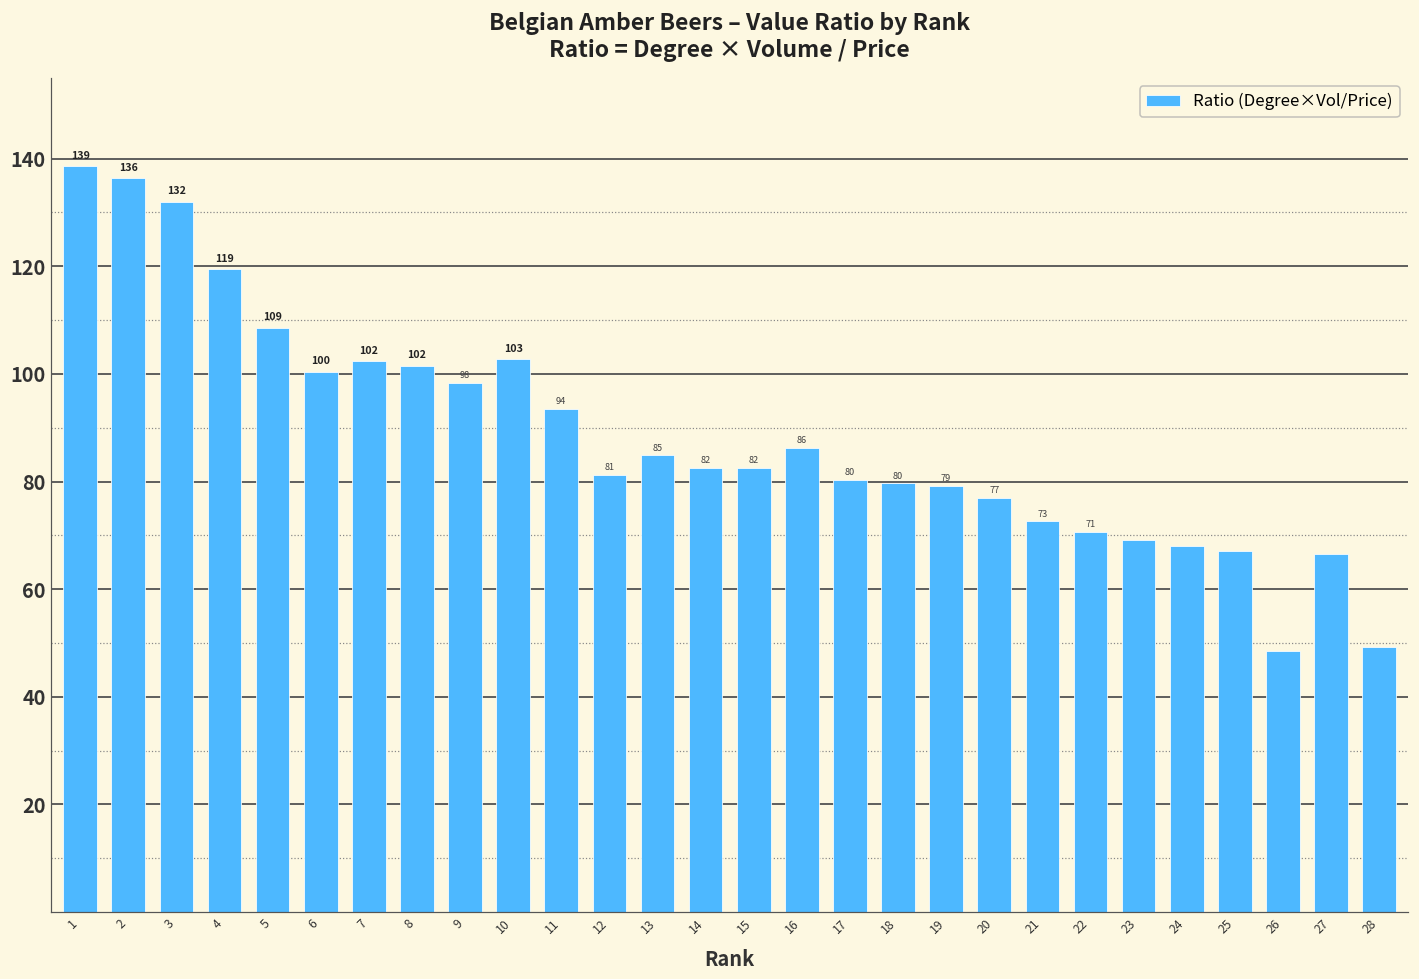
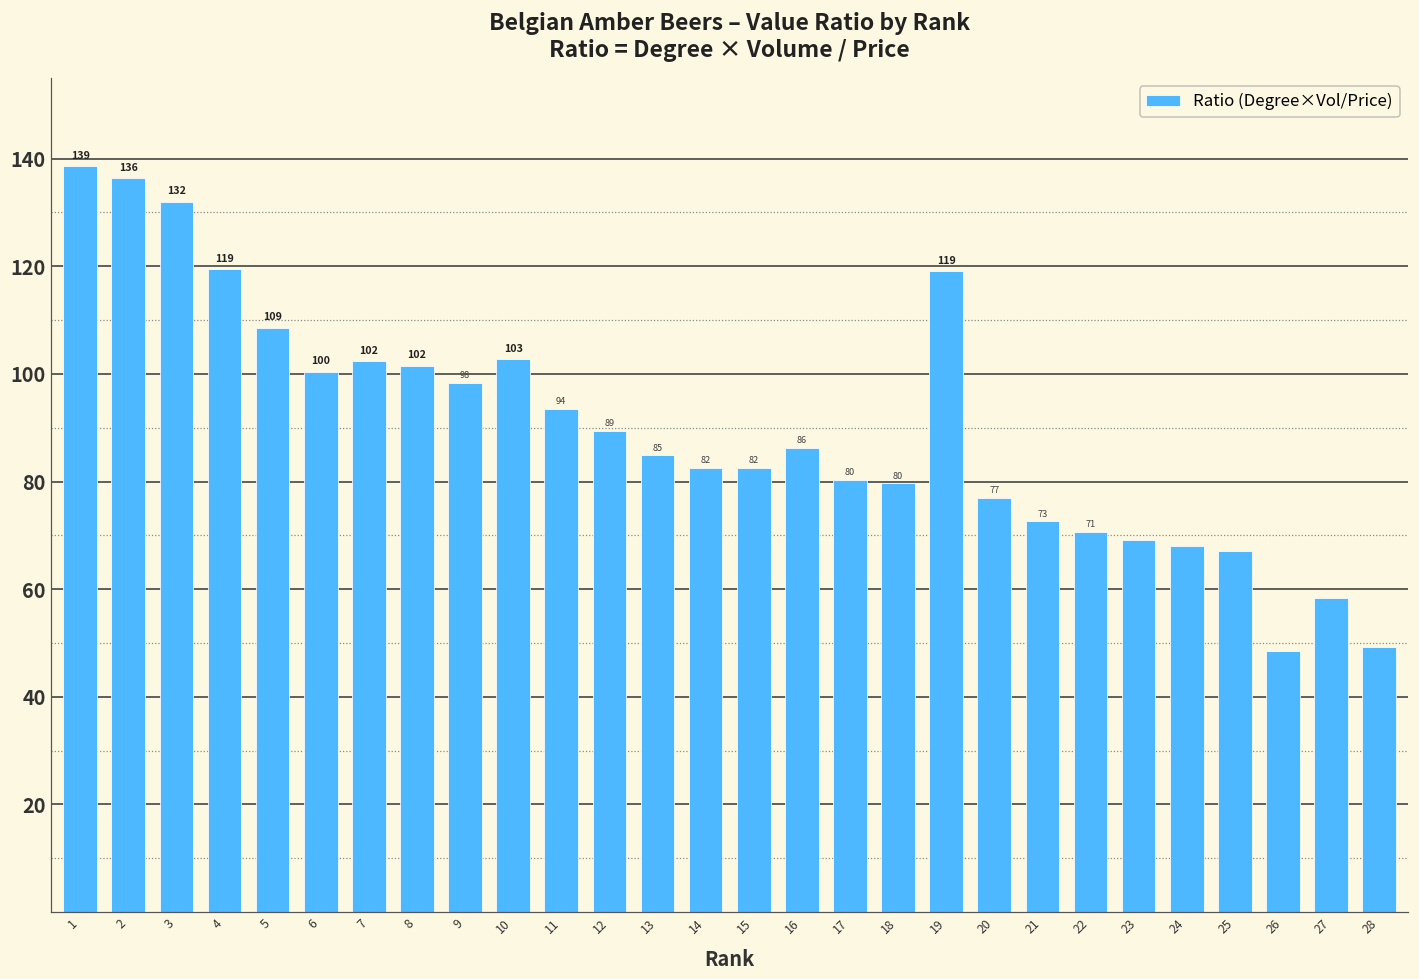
  {
    "1": 139,
    "2": 136,
    "3": 132,
    "4": 119,
    "5": 109,
    "6": 100,
    "7": 102,
    "8": 102,
    "9": 98,
    "10": 103,
    "11": 94,
-   "12": 81,
+   "12": 89,
    "13": 85,
    "14": 82,
    "15": 82,
    "16": 86,
    "17": 80,
    "18": 80,
-   "19": 79,
+   "19": 119,
    "20": 77,
    "21": 73,
    "22": 71,
-   "27": 67
+   "27": 58
  }
